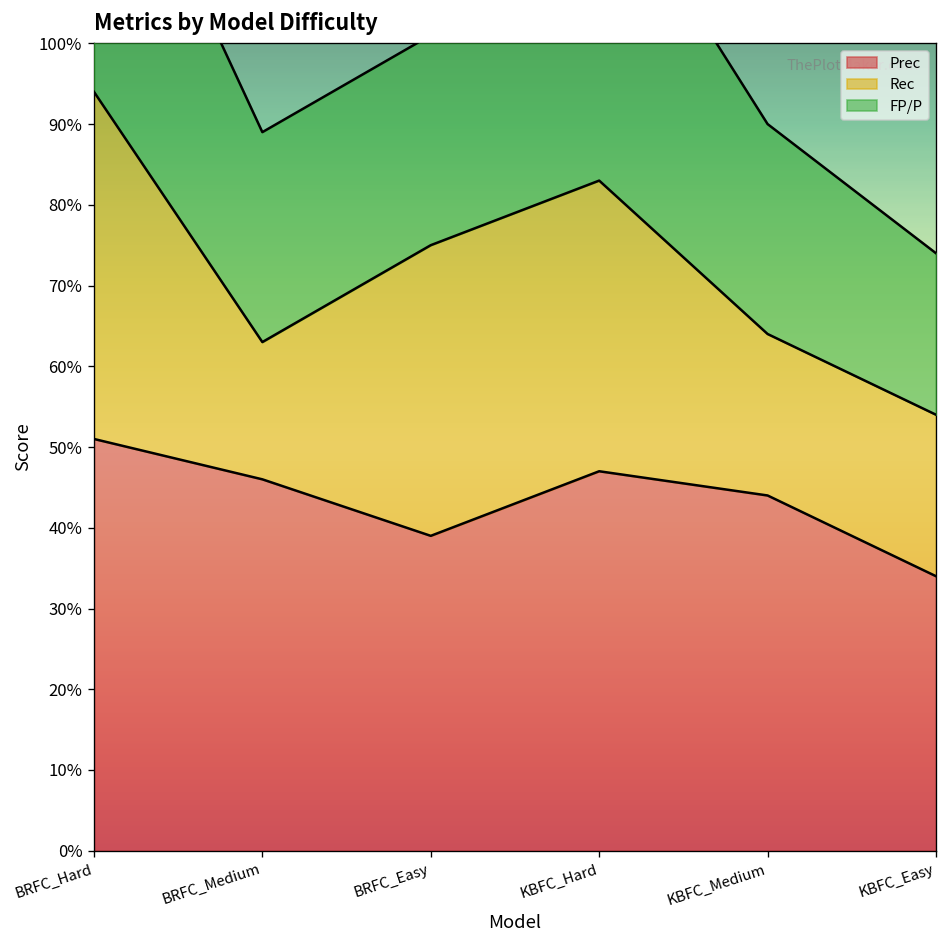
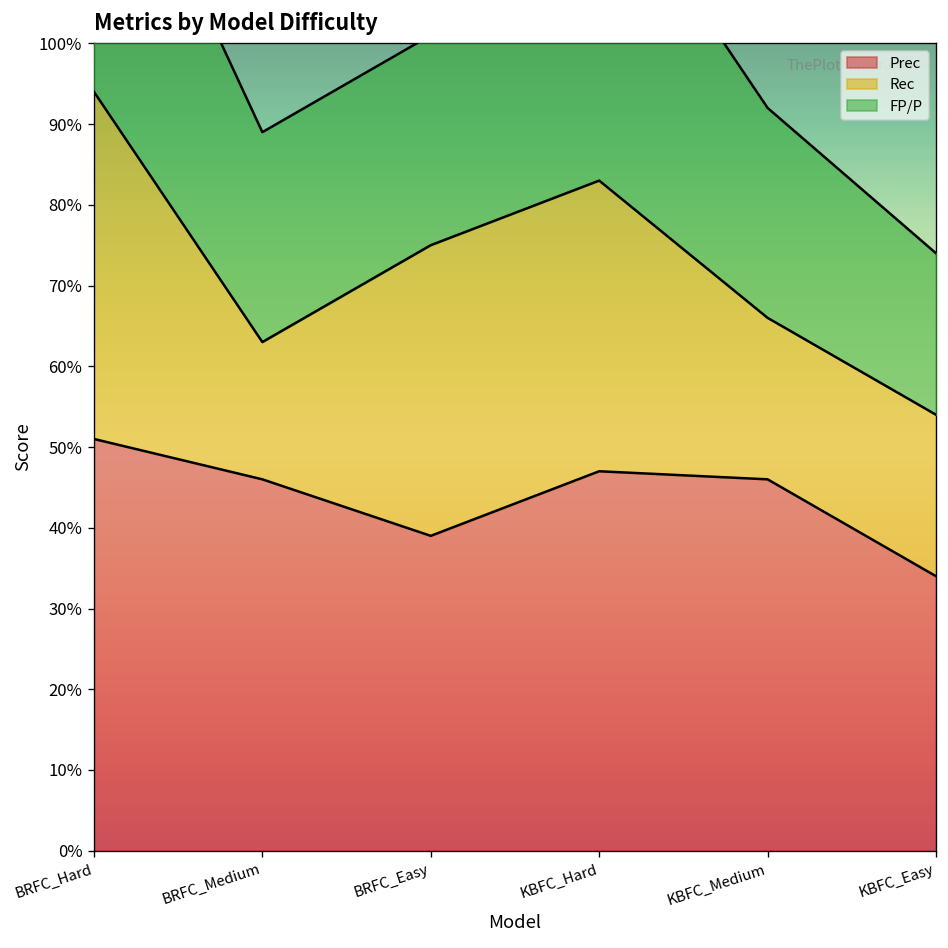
  {
    "Prec": {
      "BRFC_Hard": "51%",
      "BRFC_Medium": "46%",
      "BRFC_Easy": "39%",
      "KBFC_Hard": "47%",
-     "KBFC_Medium": "44%",
+     "KBFC_Medium": "46%",
      "KBFC_Easy": "34%"
    },
    "Rec": {
      "BRFC_Hard": "43%",
      "BRFC_Medium": "17%",
      "BRFC_Easy": "36%",
      "KBFC_Hard": "36%",
      "KBFC_Medium": "20%",
      "KBFC_Easy": "20%"
    },
    "FP/P": {
      "BRFC_Medium": "26%",
      "KBFC_Medium": "26%",
      "KBFC_Easy": "20%"
    }
  }
